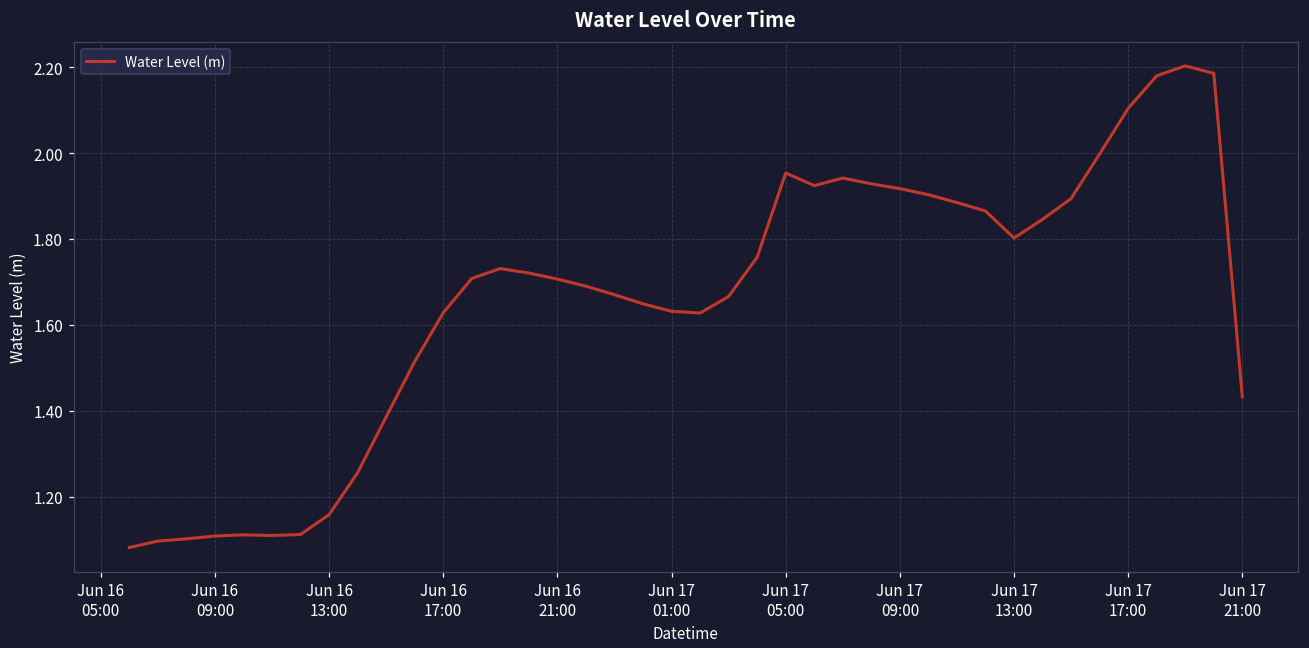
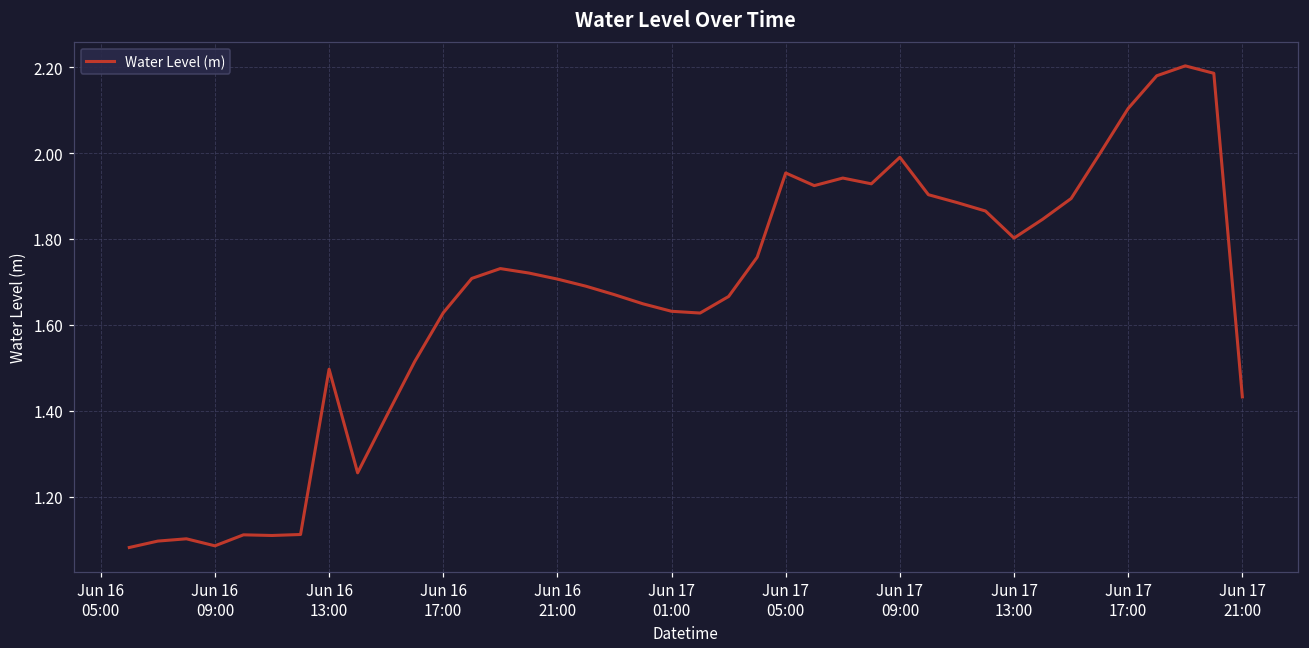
  {
-   "Jun 16 09:00": 1.11,
-   "Jun 16 13:00": 1.16,
+   "Jun 16 09:00": 1.09,
+   "Jun 16 13:00": 1.50,
    "Jun 16 17:00": 1.63,
    "Jun 16 21:00": 1.71,
    "Jun 17 01:00": 1.63,
    "Jun 17 05:00": 1.95,
-   "Jun 17 09:00": 1.92,
+   "Jun 17 09:00": 1.99,
    "Jun 17 13:00": 1.80,
    "Jun 17 17:00": 2.10,
    "Jun 17 21:00": 1.43
  }
